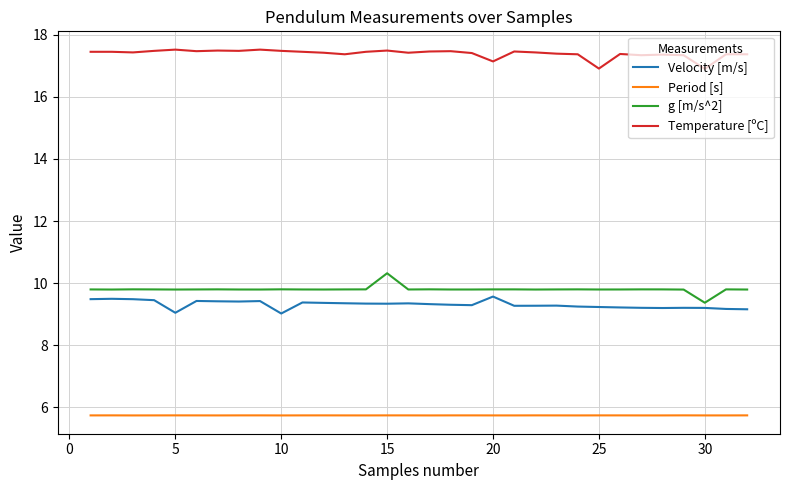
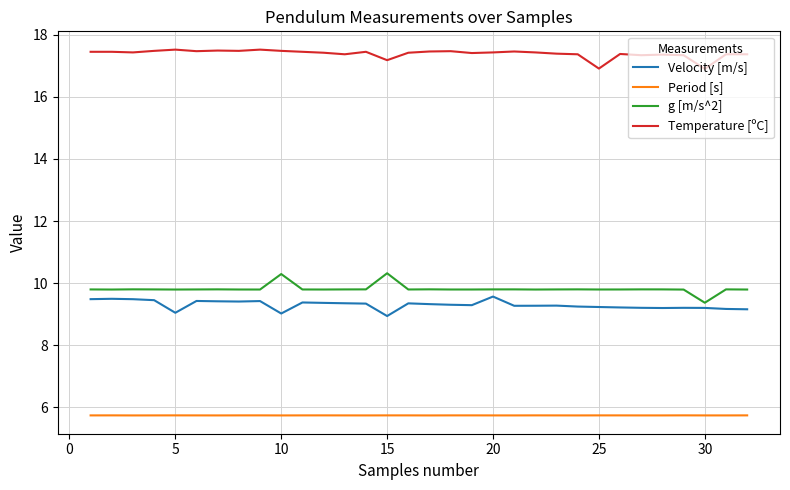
  {
    "Velocity [m/s]": {
      "5": 9.0,
      "10": 9.0,
-     "15": 9.3,
+     "15": 8.9,
      "20": 9.6,
      "25": 9.2,
      "30": 9.2
    },
    "Period [s]": {
      "5": 5.7,
      "10": 5.7,
      "15": 5.7,
      "20": 5.7,
      "25": 5.7,
      "30": 5.7
    },
    "g [m/s^2]": {
      "5": 9.8,
-     "10": 9.8,
+     "10": 10.3,
      "15": 10.3,
      "20": 9.8,
      "25": 9.8,
      "30": 9.4
    },
    "Temperature [ºC]": {
      "5": 17.5,
      "10": 17.5,
-     "15": 17.5,
-     "20": 17.1,
+     "15": 17.2,
+     "20": 17.4,
      "25": 16.9
    }
  }
